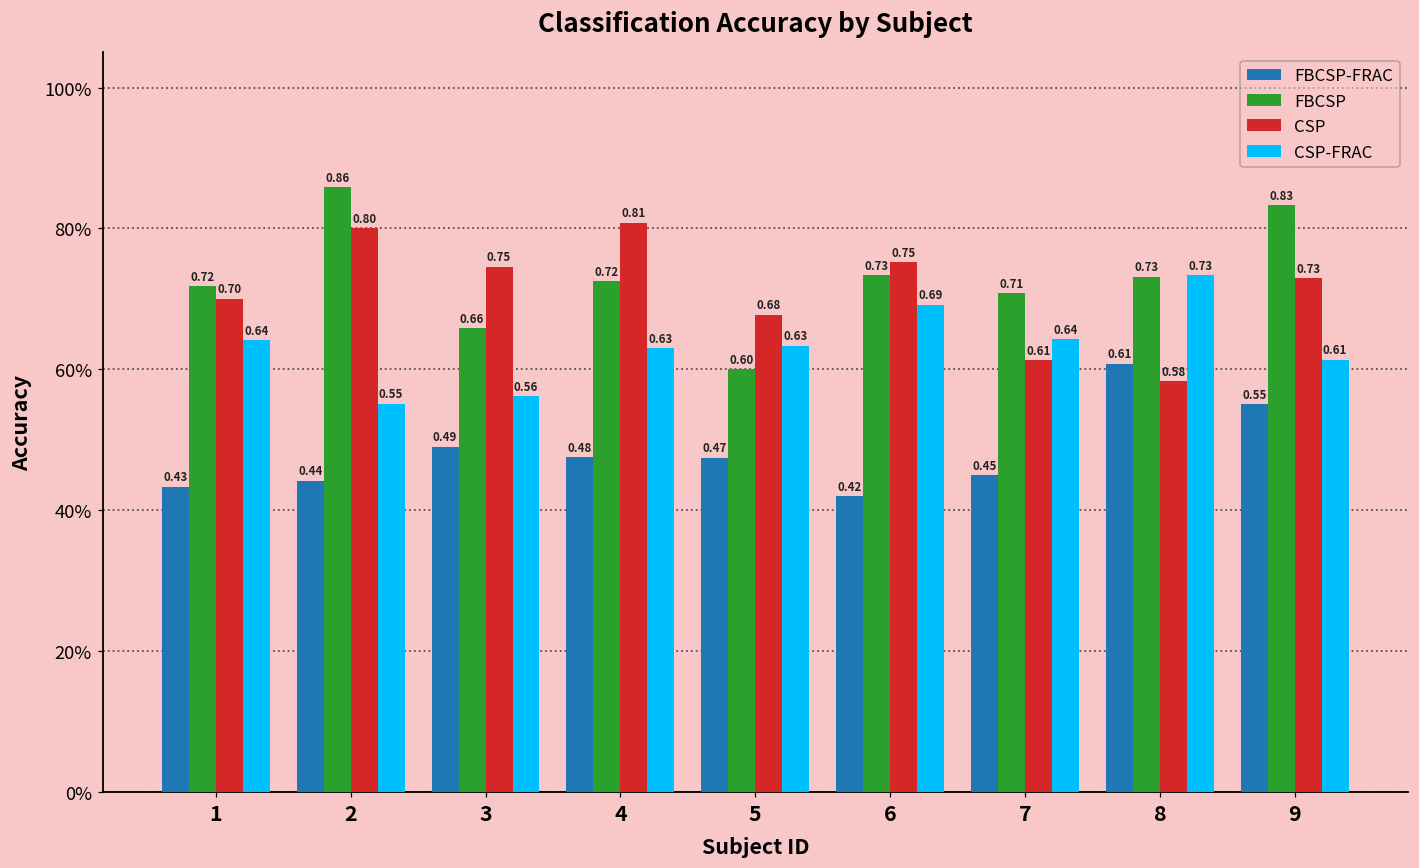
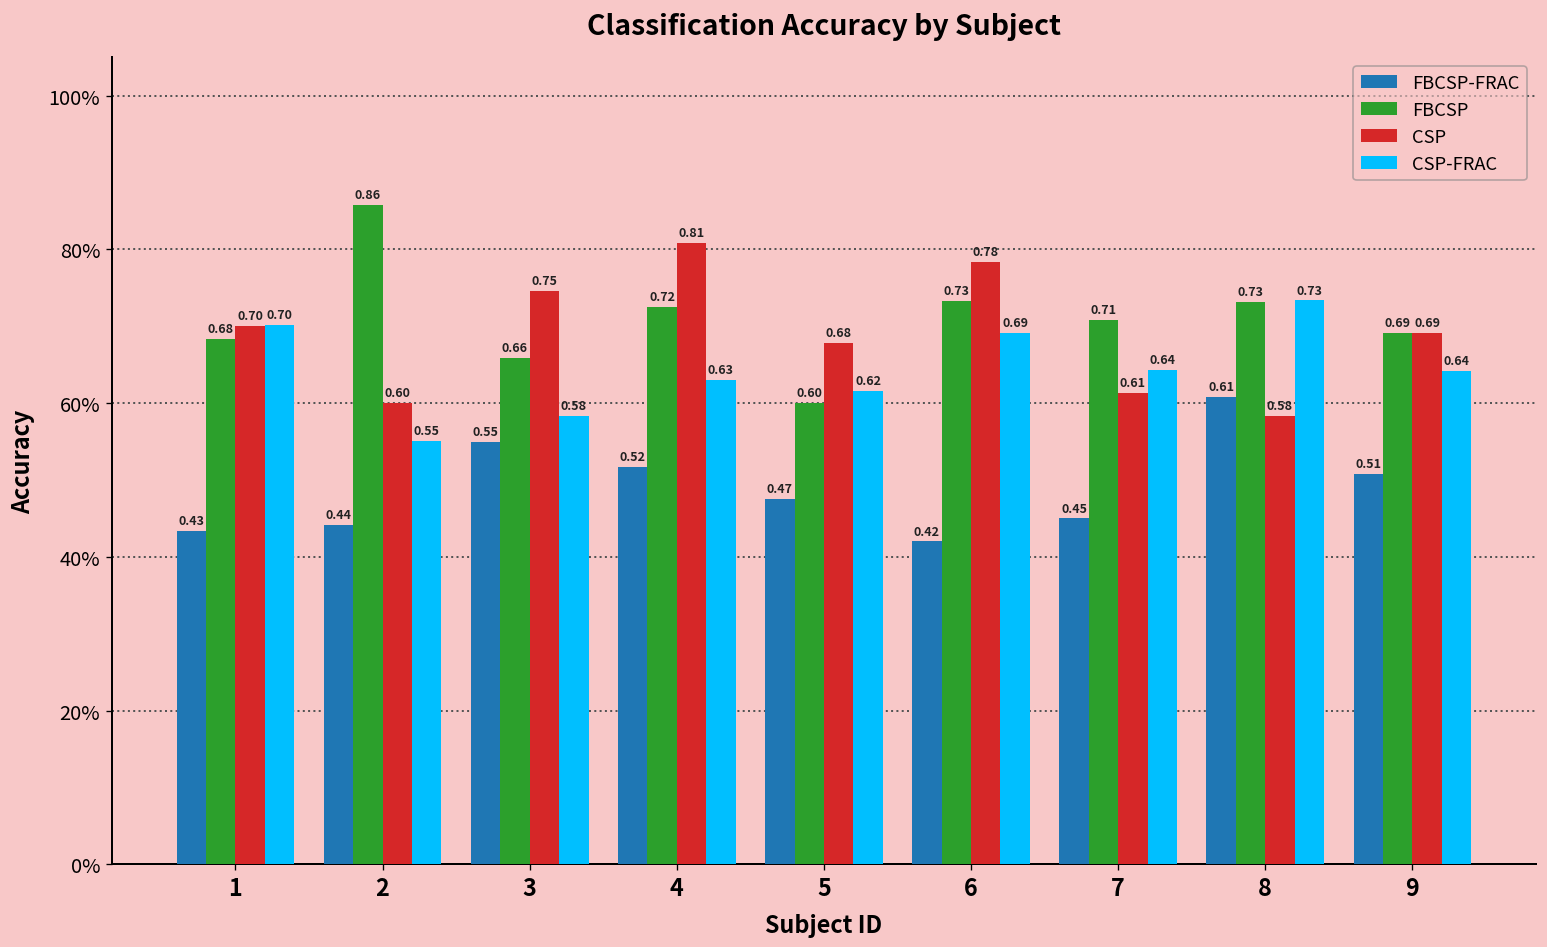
  {
    "FBCSP-FRAC": {
      "1": 0.43,
      "2": 0.44,
-     "3": 0.49,
-     "4": 0.48,
+     "3": 0.55,
+     "4": 0.52,
      "5": 0.47,
      "6": 0.42,
      "7": 0.45,
      "8": 0.61,
-     "9": 0.55
+     "9": 0.51
    },
    "FBCSP": {
-     "1": 0.72,
+     "1": 0.68,
      "2": 0.86,
      "3": 0.66,
      "4": 0.72,
      "5": 0.60,
      "6": 0.73,
      "7": 0.71,
      "8": 0.73,
-     "9": 0.83
+     "9": 0.69
    },
    "CSP": {
      "1": 0.70,
-     "2": 0.80,
+     "2": 0.60,
      "3": 0.75,
      "4": 0.81,
      "5": 0.68,
-     "6": 0.75,
+     "6": 0.78,
      "7": 0.61,
      "8": 0.58,
-     "9": 0.73
+     "9": 0.69
    },
    "CSP-FRAC": {
-     "1": 0.64,
+     "1": 0.70,
      "2": 0.55,
-     "3": 0.56,
+     "3": 0.58,
      "4": 0.63,
-     "5": 0.63,
+     "5": 0.62,
      "6": 0.69,
      "7": 0.64,
      "8": 0.73,
-     "9": 0.61
+     "9": 0.64
    }
  }
